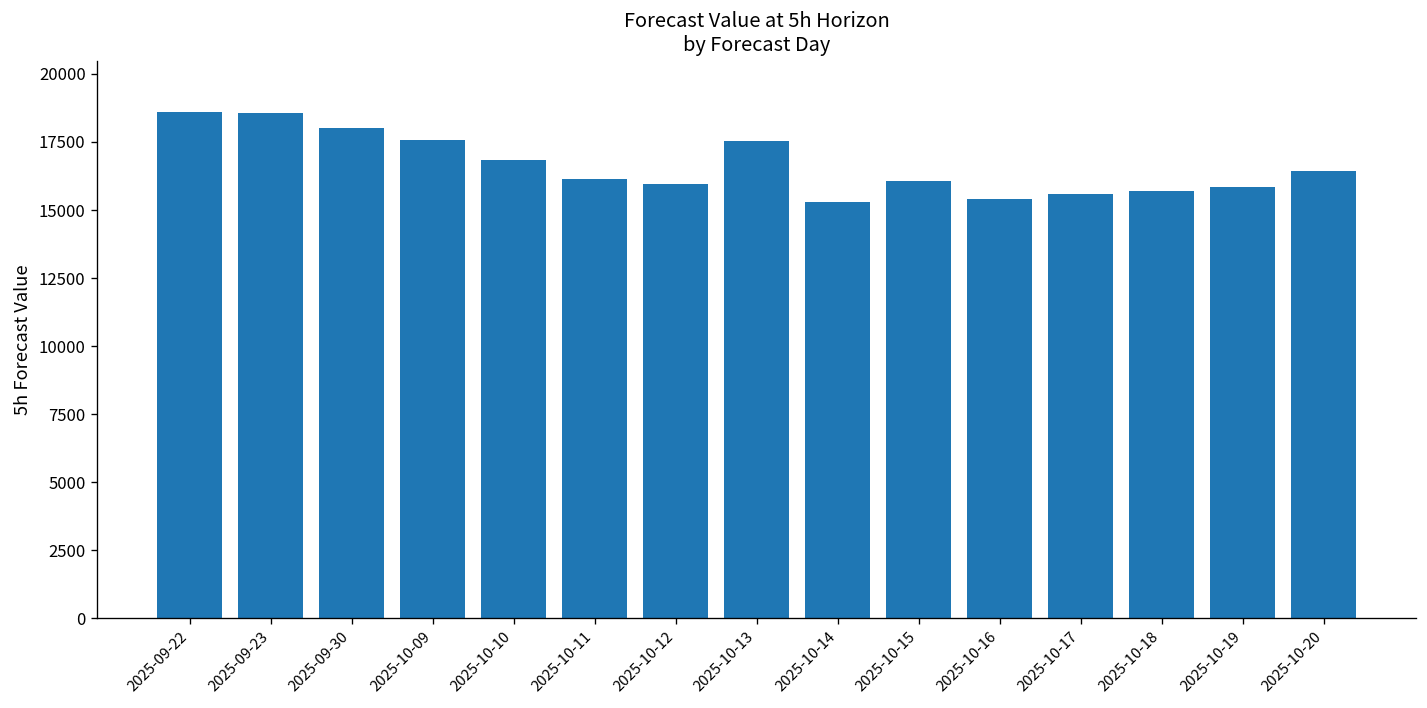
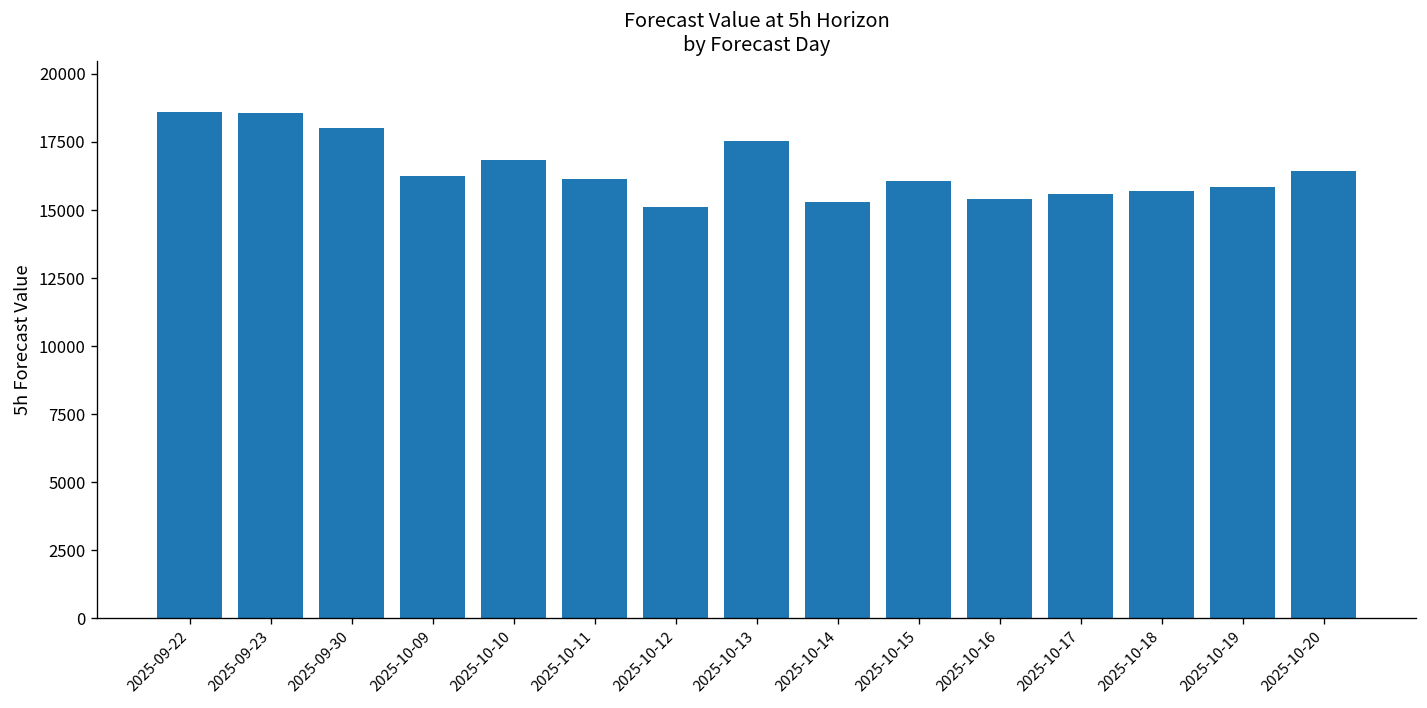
  {
    "2025-09-22": 18600,
    "2025-09-23": 18600,
    "2025-09-30": 18000,
-   "2025-10-09": 17600,
+   "2025-10-09": 16300,
    "2025-10-10": 16800,
    "2025-10-11": 16100,
-   "2025-10-12": 16000,
+   "2025-10-12": 15100,
    "2025-10-13": 17500,
    "2025-10-14": 15300,
    "2025-10-15": 16000,
    "2025-10-16": 15400,
    "2025-10-17": 15600,
    "2025-10-18": 15700,
    "2025-10-19": 15800,
    "2025-10-20": 16400
  }
